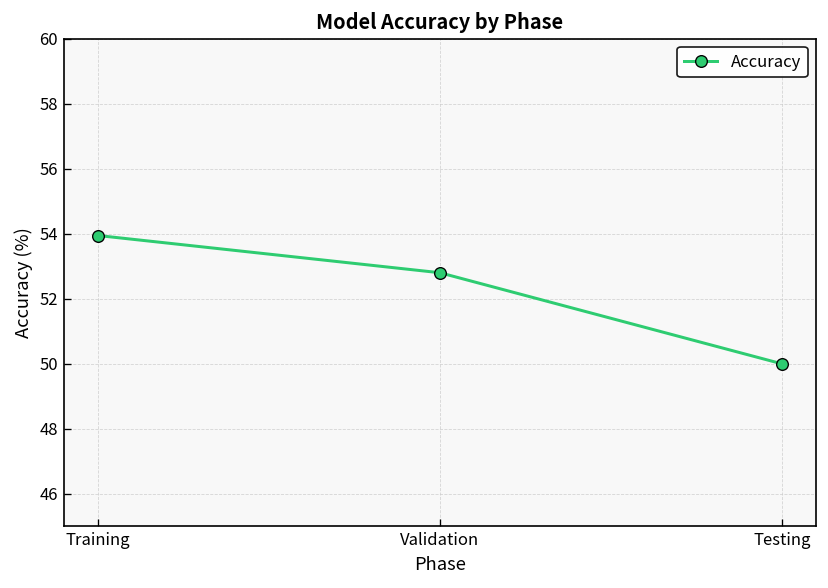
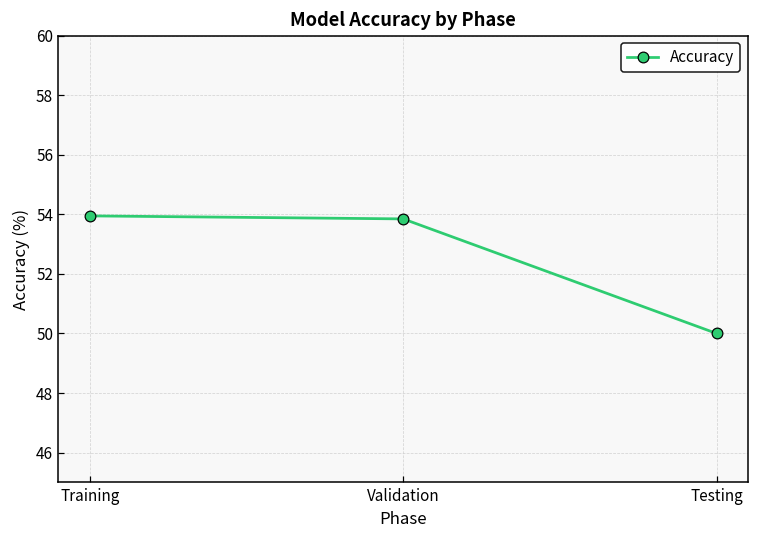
  {
    "Training": 53.9,
-   "Validation": 52.8,
+   "Validation": 53.8,
    "Testing": 50.0
  }
